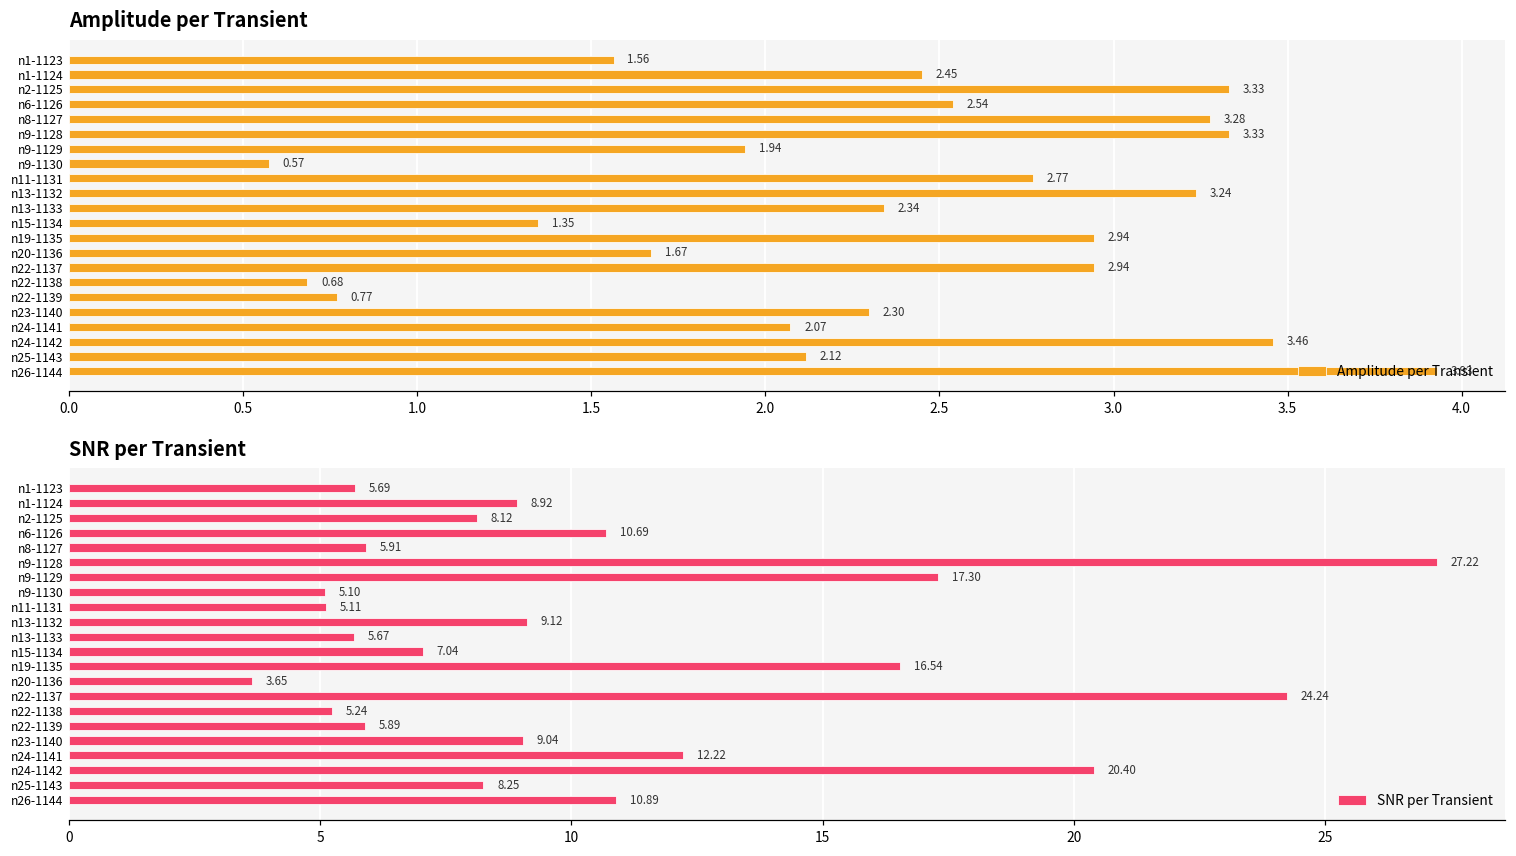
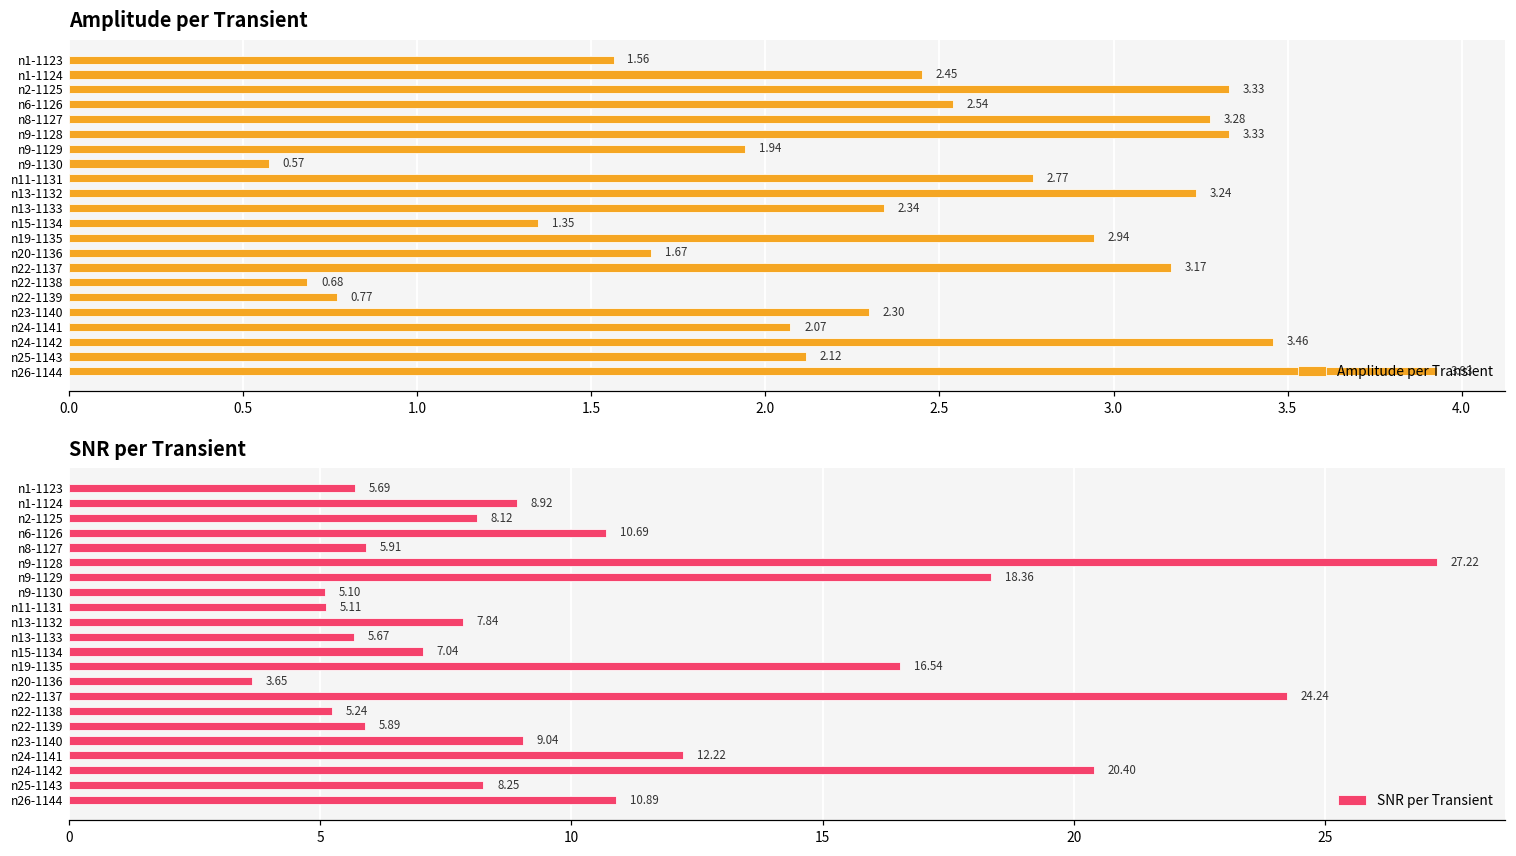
  {
    "Amplitude per Transient": {
      "n1-1123": 1.56,
      "n1-1124": 2.45,
      "n2-1125": 3.33,
      "n6-1126": 2.54,
      "n8-1127": 3.28,
      "n9-1128": 3.33,
      "n9-1129": 1.94,
      "n9-1130": 0.57,
      "n11-1131": 2.77,
      "n13-1132": 3.24,
      "n13-1133": 2.34,
      "n15-1134": 1.35,
      "n19-1135": 2.94,
      "n20-1136": 1.67,
-     "n22-1137": 2.94,
+     "n22-1137": 3.17,
      "n22-1138": 0.68,
      "n22-1139": 0.77,
      "n23-1140": 2.30,
      "n24-1141": 2.07,
      "n24-1142": 3.46,
      "n25-1143": 2.12,
      "n26-1144": 3.93
    },
    "SNR per Transient": {
      "n1-1123": 5.69,
      "n1-1124": 8.92,
      "n2-1125": 8.12,
      "n6-1126": 10.69,
      "n8-1127": 5.91,
      "n9-1128": 27.22,
-     "n9-1129": 17.30,
+     "n9-1129": 18.36,
      "n9-1130": 5.10,
      "n11-1131": 5.11,
-     "n13-1132": 9.12,
+     "n13-1132": 7.84,
      "n13-1133": 5.67,
      "n15-1134": 7.04,
      "n19-1135": 16.54,
      "n20-1136": 3.65,
      "n22-1137": 24.24,
      "n22-1138": 5.24,
      "n22-1139": 5.89,
      "n23-1140": 9.04,
      "n24-1141": 12.22,
      "n24-1142": 20.40,
      "n25-1143": 8.25,
      "n26-1144": 10.89
    }
  }
